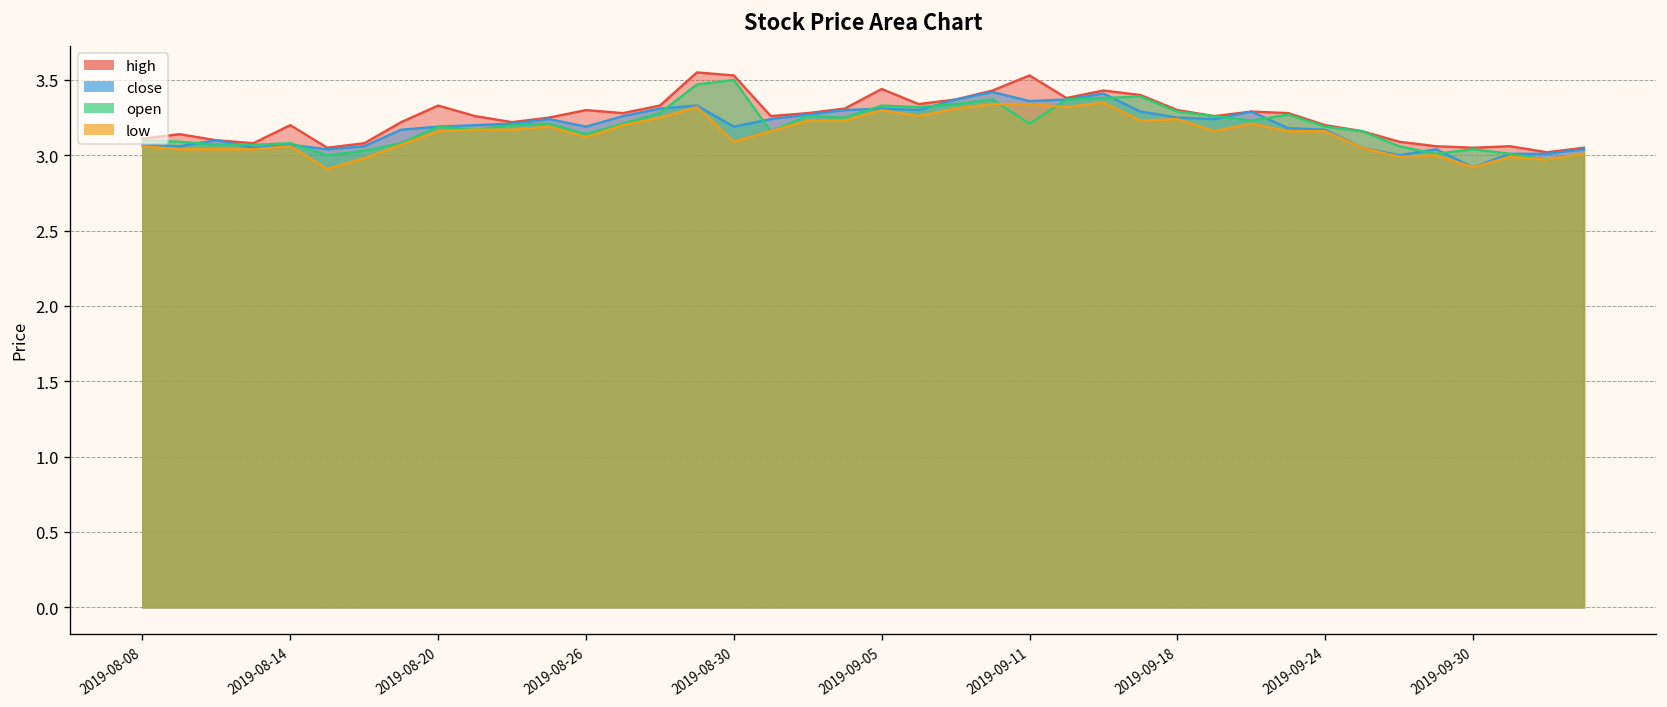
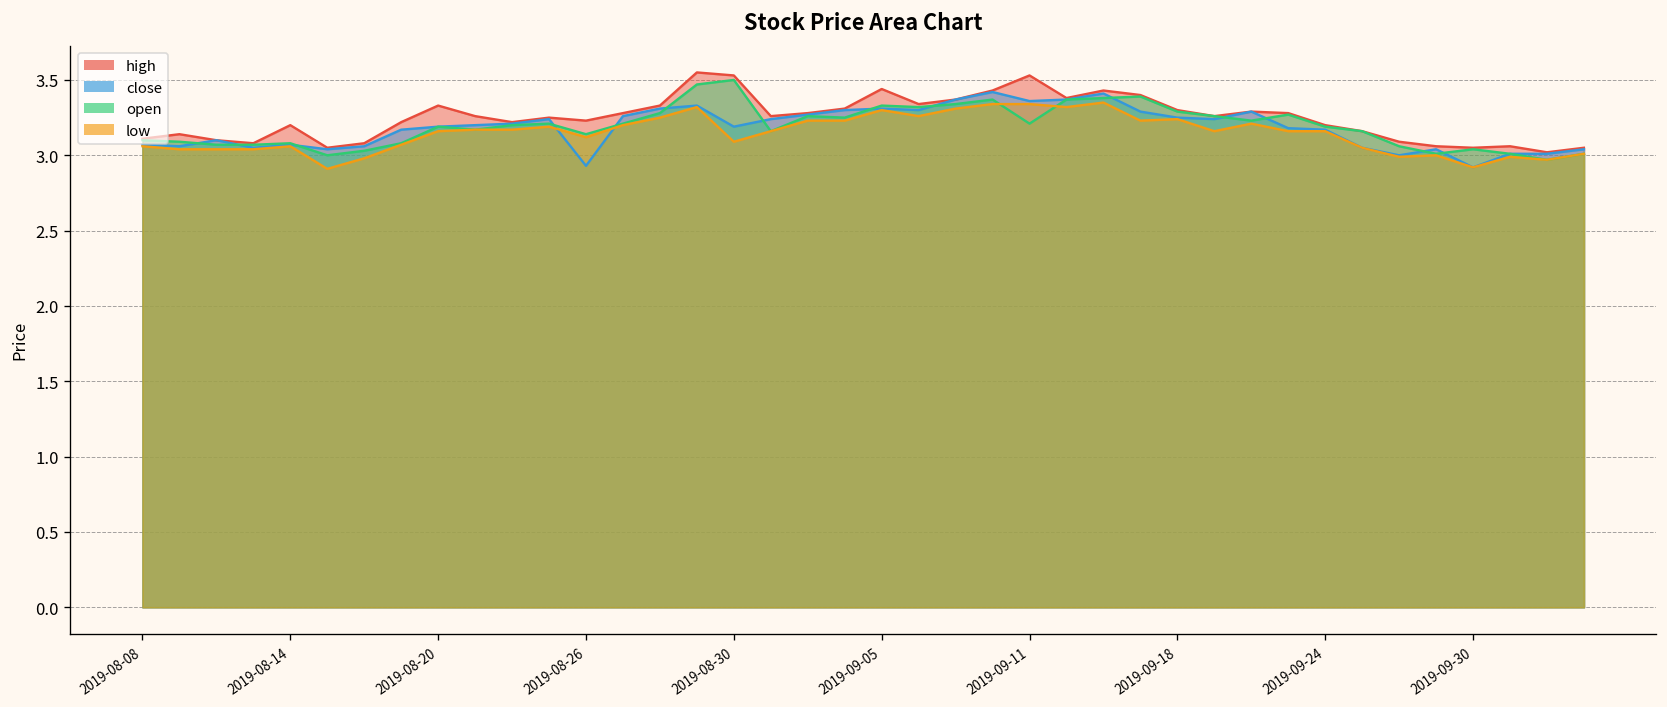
  {
    "high": {
      "2019-08-14": 3.20,
      "2019-08-20": 3.33,
-     "2019-08-26": 3.30,
+     "2019-08-26": 3.23,
      "2019-08-30": 3.53,
      "2019-09-05": 3.44,
      "2019-09-11": 3.53
    },
    "close": {
-     "2019-08-26": 3.19,
+     "2019-08-26": 2.93,
      "2019-08-30": 3.19
    },
    "open": {
      "2019-08-30": 3.50,
      "2019-09-11": 3.21
    },
    "low": {
      "2019-08-20": 3.16,
      "2019-08-30": 3.09
    }
  }
